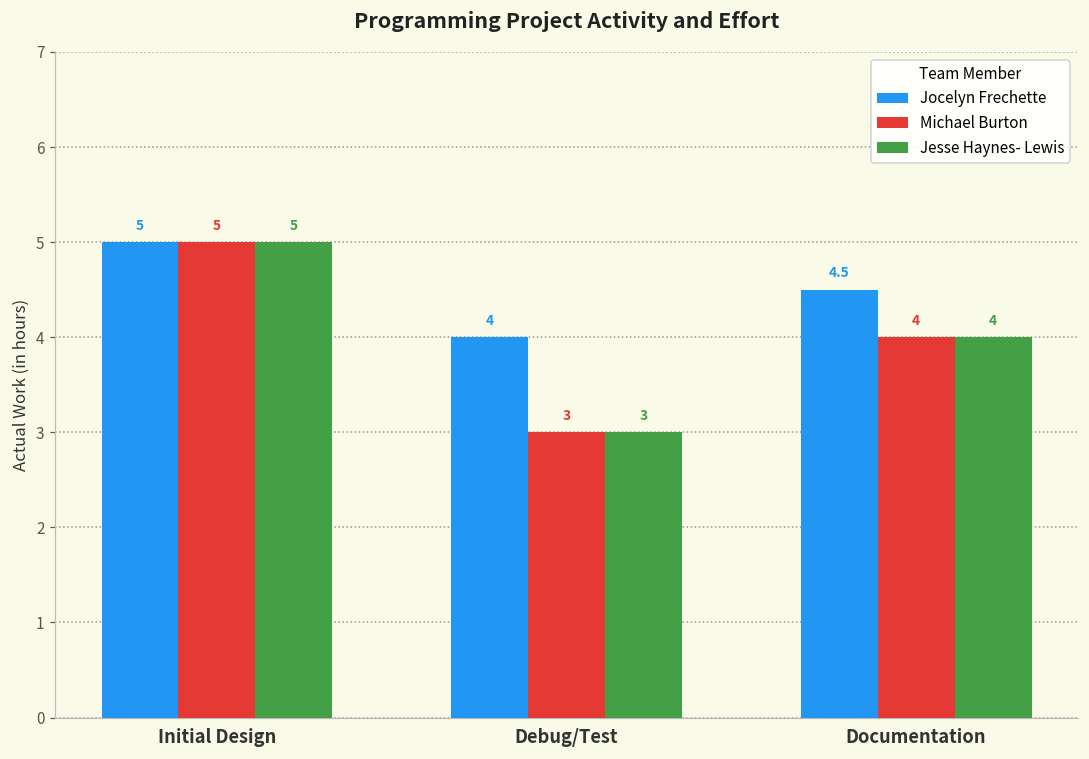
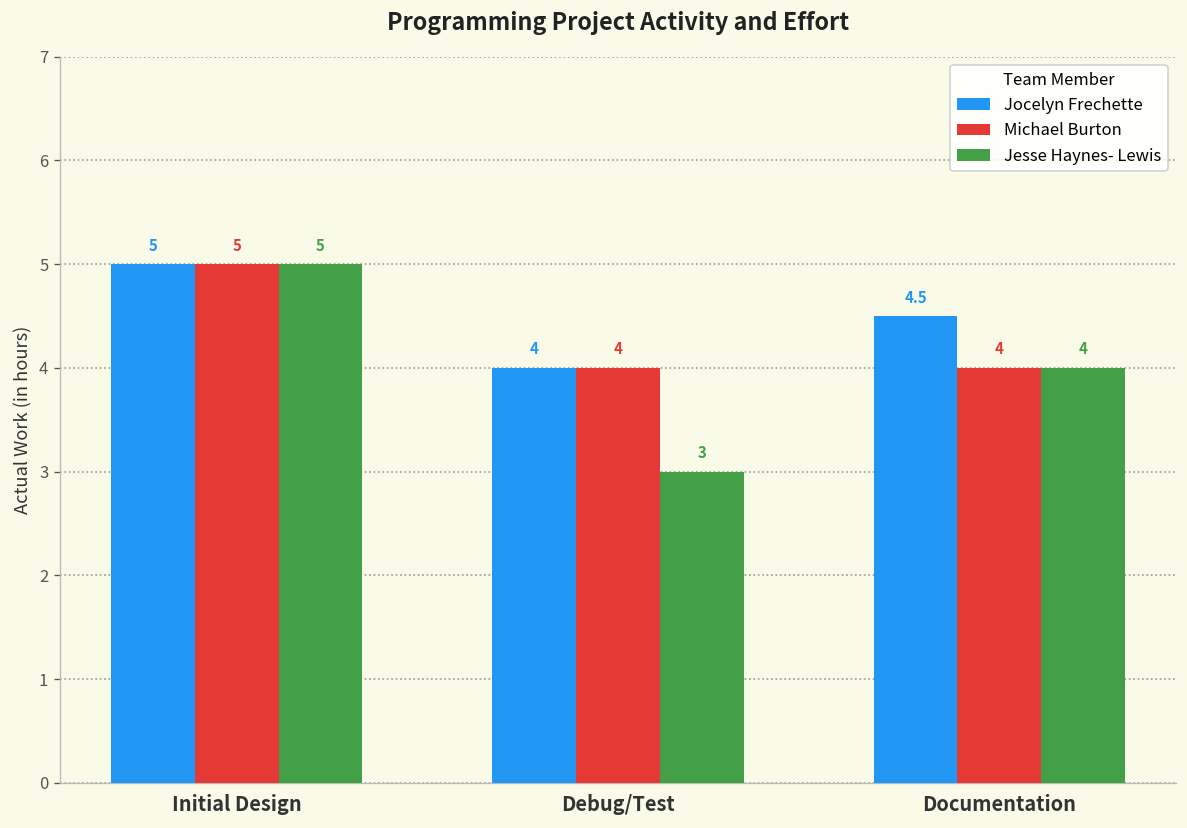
  {
    "Jocelyn Frechette": {
      "Initial Design": 5,
      "Debug/Test": 4,
      "Documentation": 4.5
    },
    "Michael Burton": {
      "Initial Design": 5,
-     "Debug/Test": 3,
+     "Debug/Test": 4,
      "Documentation": 4
    },
    "Jesse Haynes- Lewis": {
      "Initial Design": 5,
      "Debug/Test": 3,
      "Documentation": 4
    }
  }
